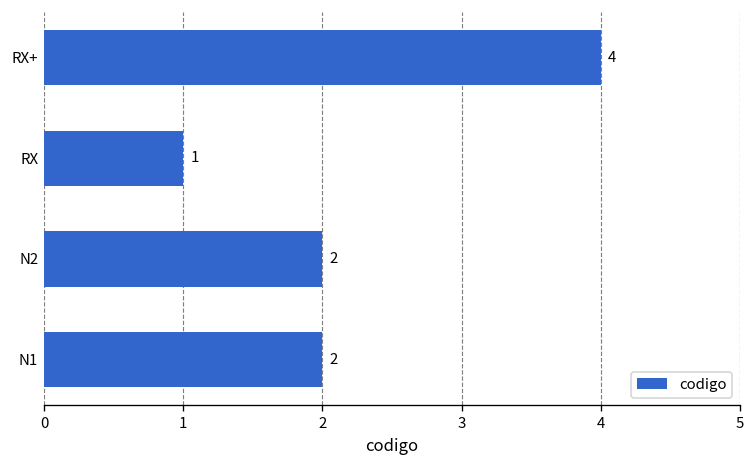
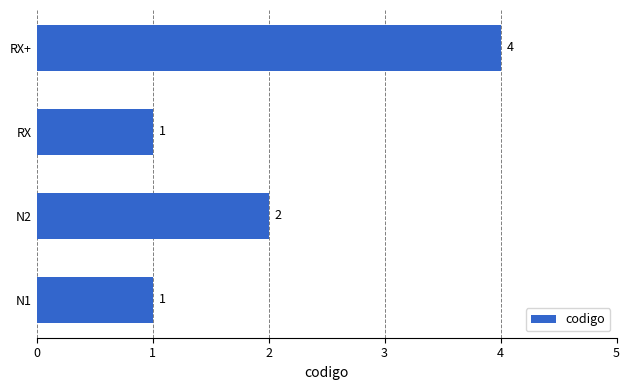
  {
    "RX+": 4,
    "RX": 1,
    "N2": 2,
-   "N1": 2
+   "N1": 1
  }
